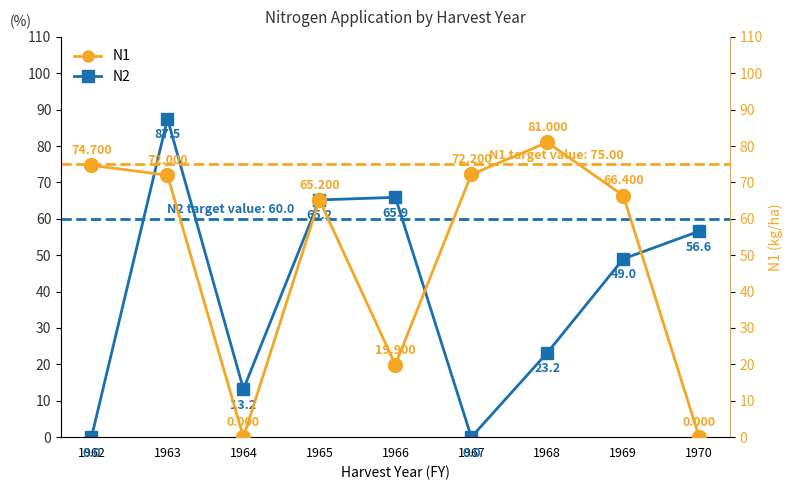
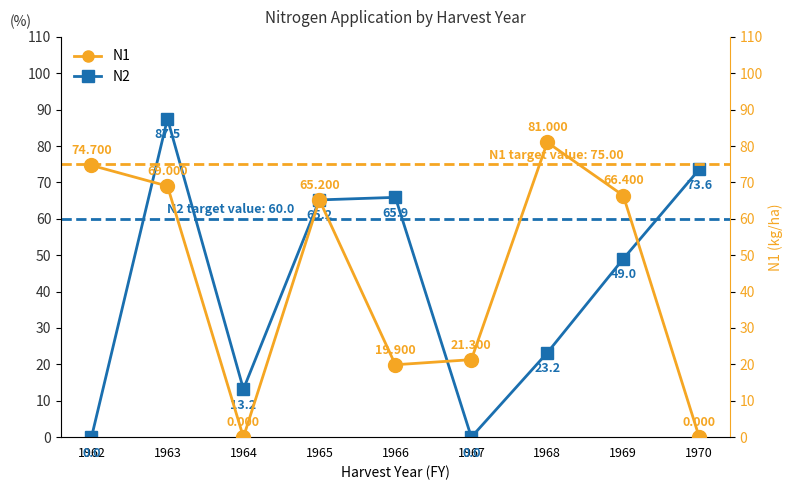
  {
    "N2": {
      "1962": 0.0,
      "1963": 87.5,
      "1964": 13.2,
      "1965": 65.200,
      "1966": 65.9,
      "1967": 0.0,
      "1968": 23.2,
      "1969": 49.0,
-     "1970": 56.6
+     "1970": 73.6
    },
    "N1": {
      "1962": 74.700,
-     "1963": 72.000,
+     "1963": 69.000,
      "1964": 0.000,
      "1965": 65.200,
      "1966": 19.900,
-     "1967": 72.200,
+     "1967": 21.300,
      "1968": 81.000,
      "1969": 66.400,
      "1970": 0.000
    }
  }
